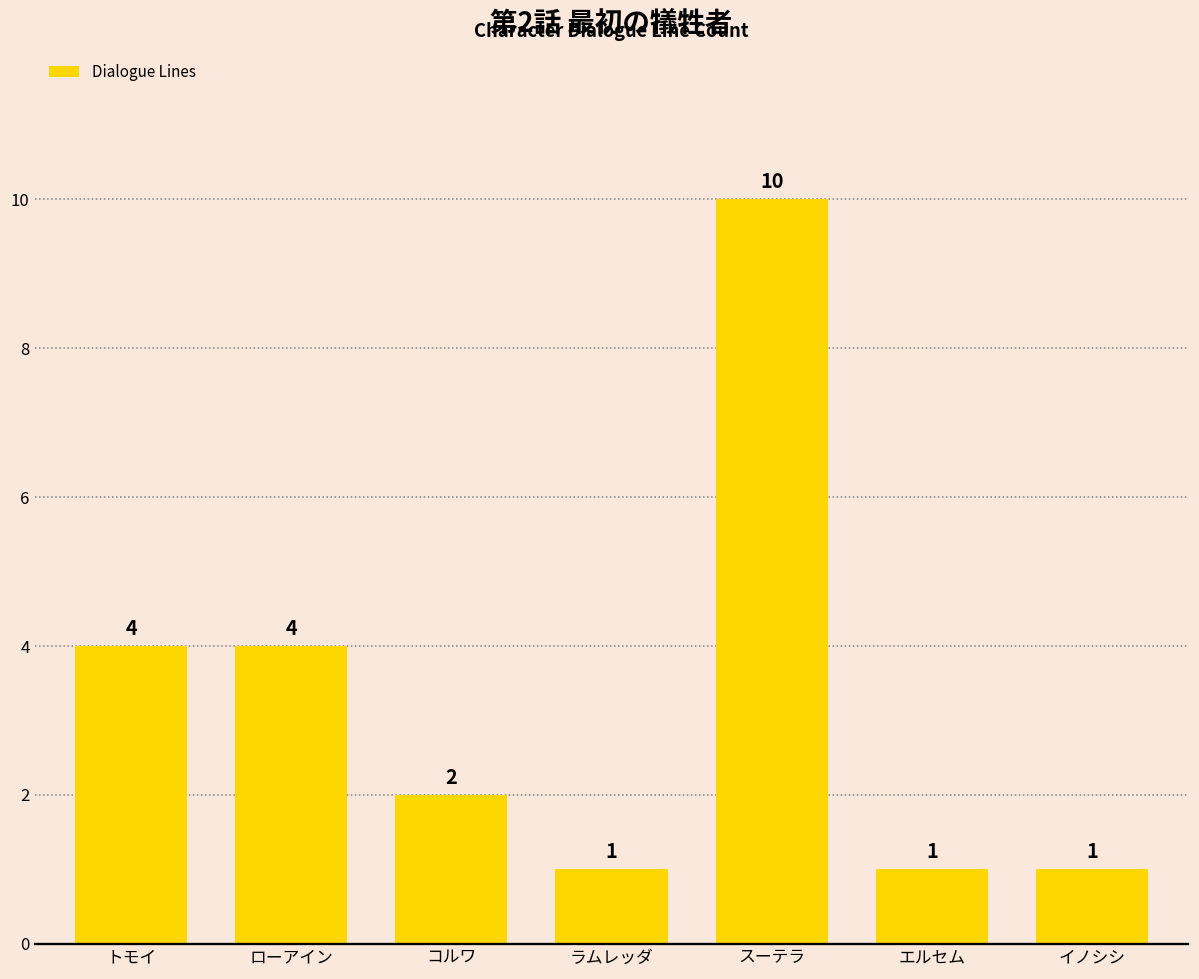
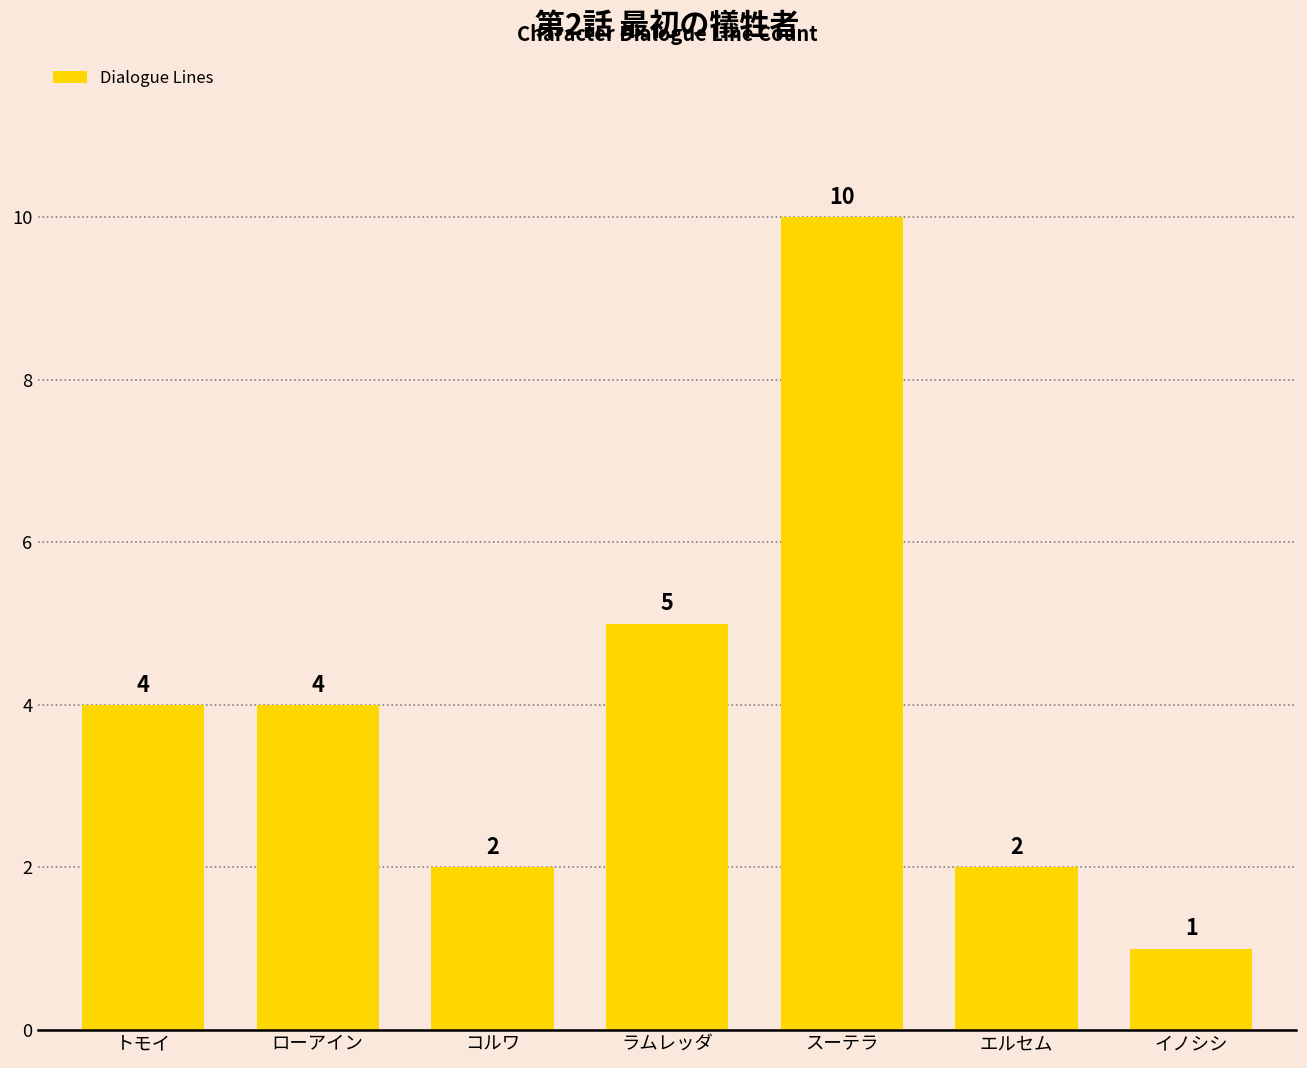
  {
    "トモイ": 4,
    "ローアイン": 4,
    "コルワ": 2,
-   "ラムレッダ": 1,
+   "ラムレッダ": 5,
    "スーテラ": 10,
-   "エルセム": 1,
+   "エルセム": 2,
    "イノシシ": 1
  }
